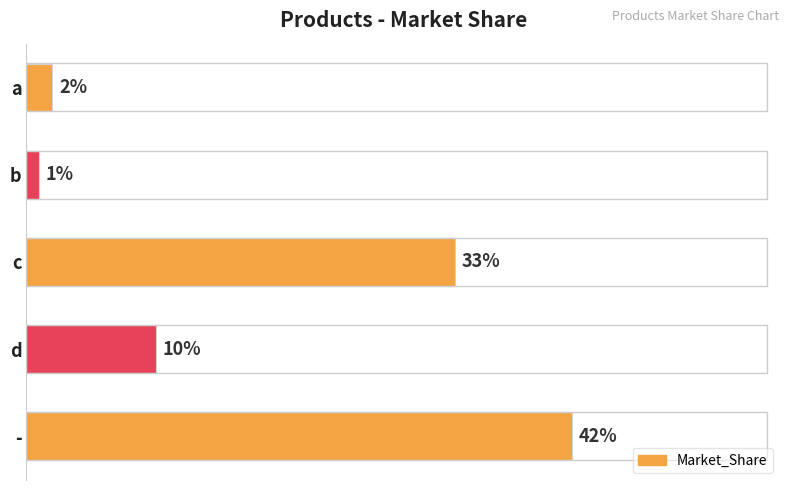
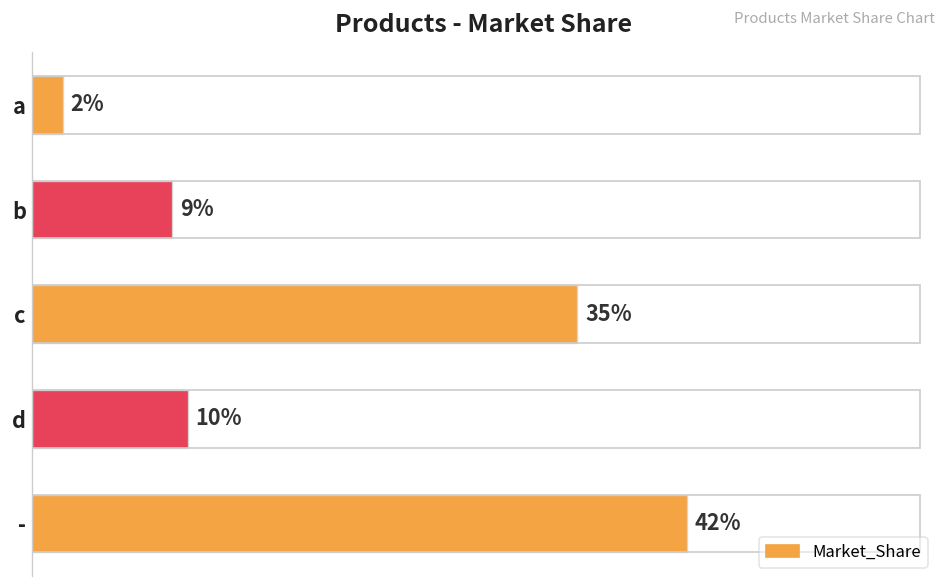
  {
    "a": "2%",
-   "b": "1%",
-   "c": "33%",
+   "b": "9%",
+   "c": "35%",
    "d": "10%",
    "-": "42%"
  }
